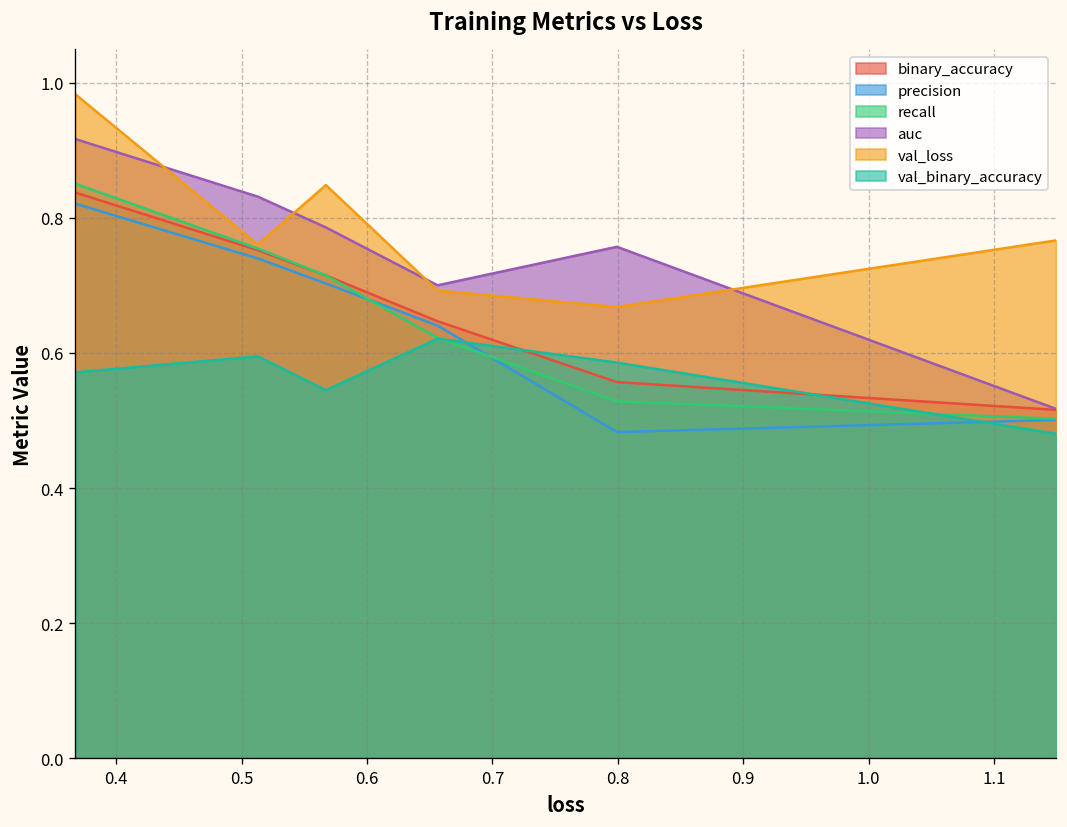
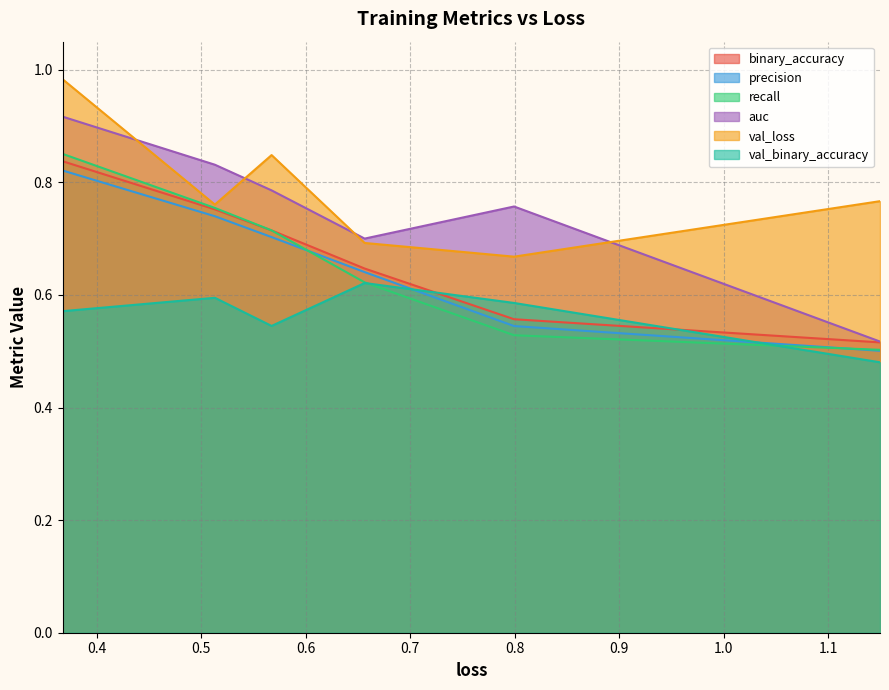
  {
    "binary_accuracy": {
      "0.8": 0.56
    },
    "precision": {
-     "0.8": 0.48
+     "0.8": 0.54
    },
    "auc": {
      "0.8": 0.76
    },
    "val_loss": {
      "0.8": 0.67
    }
  }
